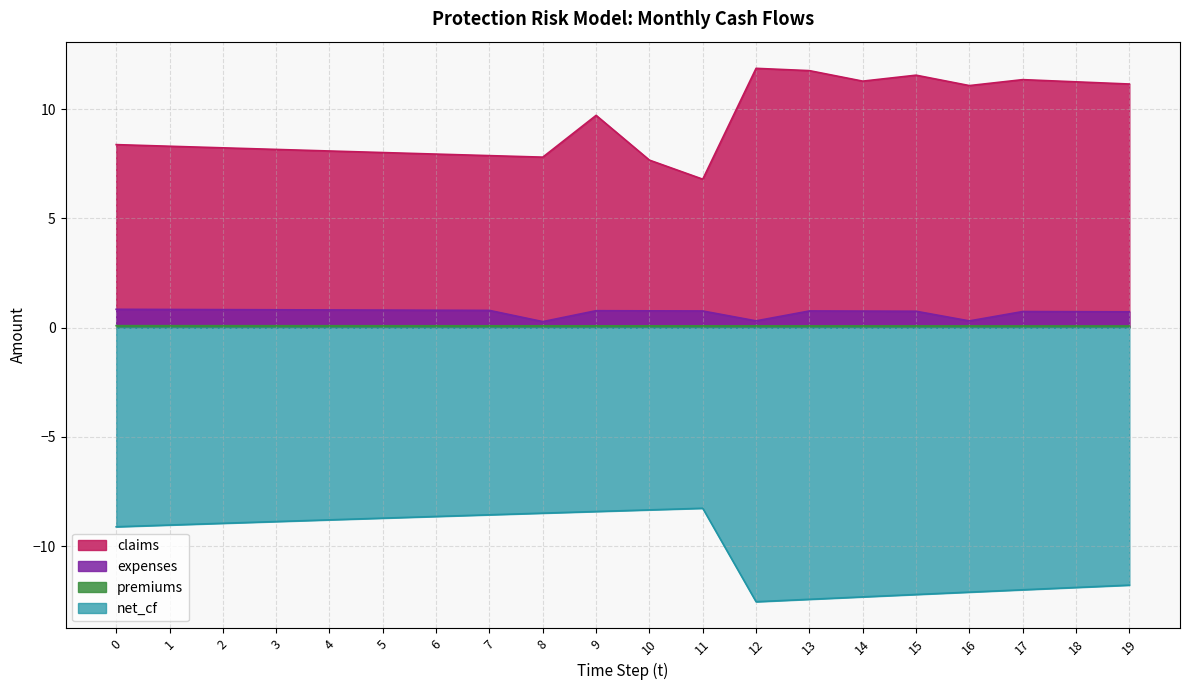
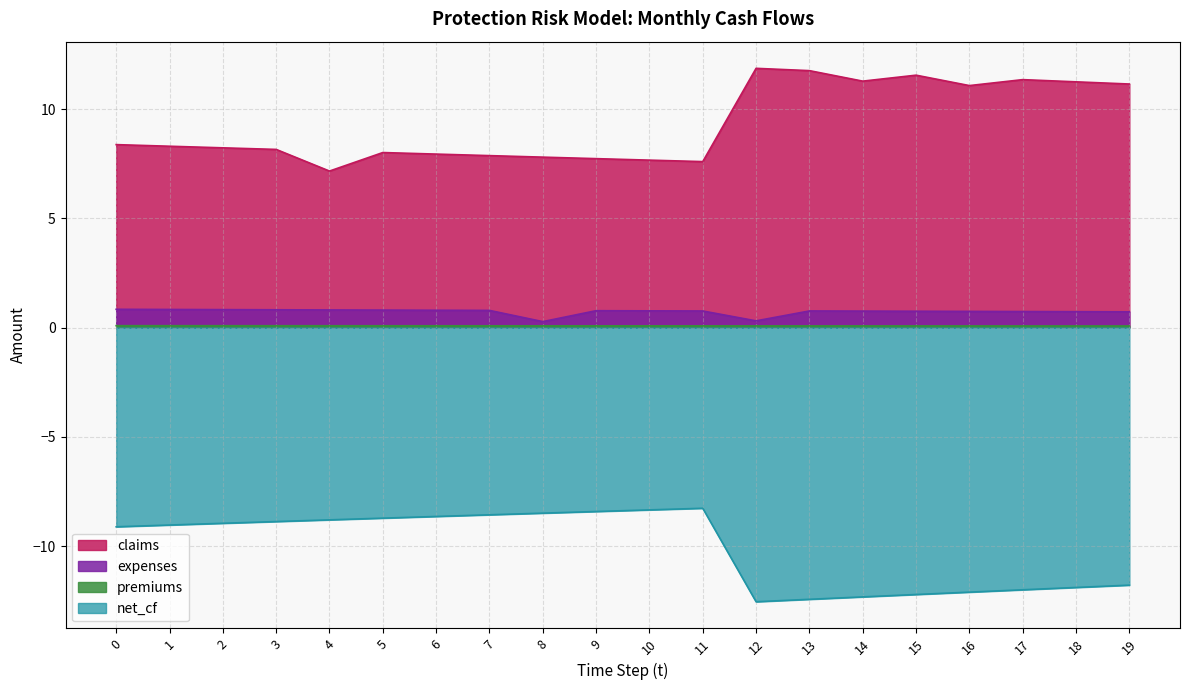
  {
    "claims": {
      "0": 8.4,
      "1": 8.3,
      "2": 8.2,
      "3": 8.2,
-     "4": 8.1,
+     "4": 7.2,
      "5": 8.0,
      "6": 7.9,
      "7": 7.9,
      "8": 7.8,
-     "9": 9.7,
+     "9": 7.7,
      "10": 7.7,
-     "11": 6.8,
+     "11": 7.6,
      "12": 11.9,
      "13": 11.8,
      "14": 11.3,
      "15": 11.5,
      "16": 11.1,
      "17": 11.3,
      "18": 11.2,
      "19": 11.1
    },
    "expenses": {
      "0": 0.8,
      "1": 0.8,
      "2": 0.8,
      "3": 0.8,
      "4": 0.8,
      "5": 0.8,
      "6": 0.8,
      "7": 0.8,
      "8": 0.3,
      "9": 0.8,
      "10": 0.8,
      "11": 0.8,
      "12": 0.3,
      "13": 0.8,
      "14": 0.8,
      "15": 0.7,
-     "16": 0.3,
+     "16": 0.7,
      "17": 0.7,
      "18": 0.7,
      "19": 0.7
    }
  }
